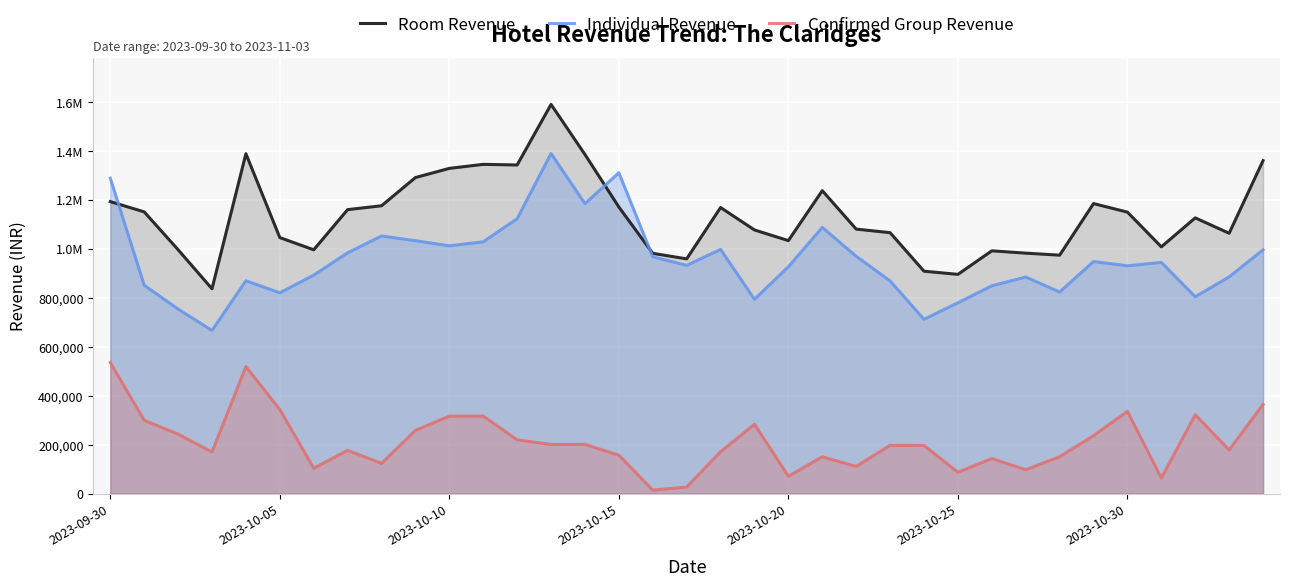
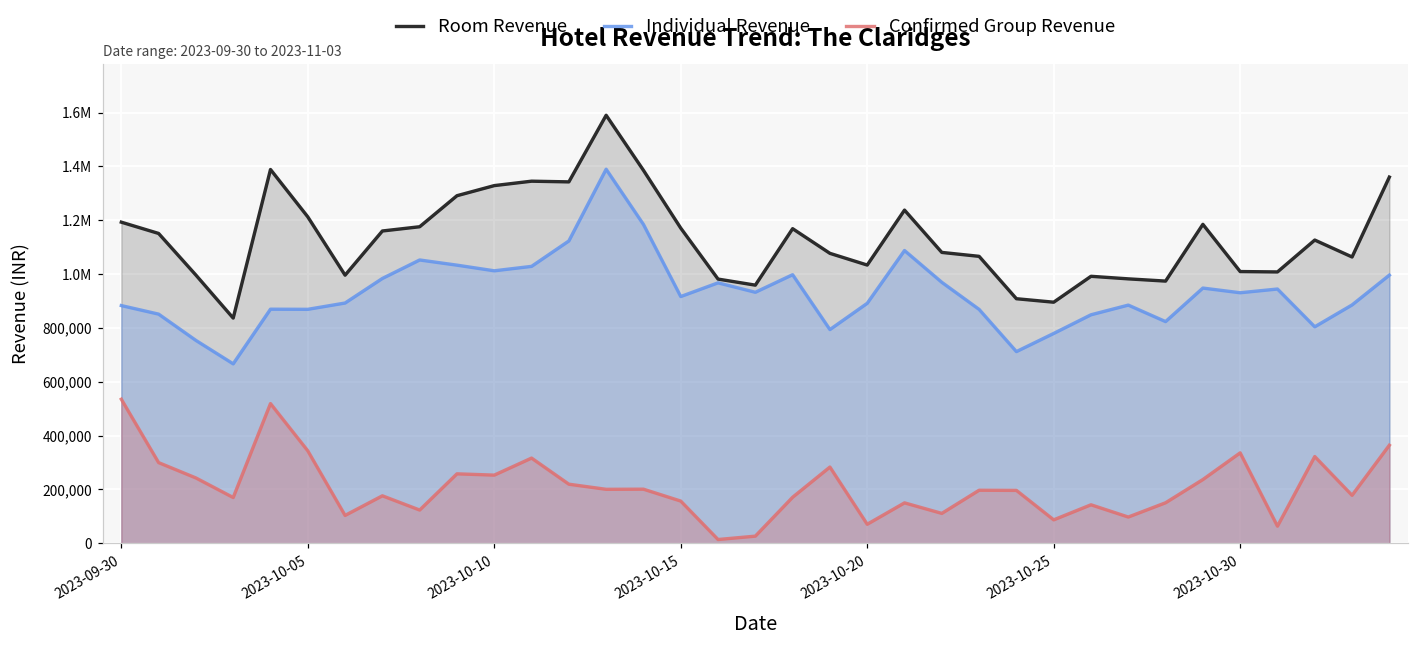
  {
    "Room Revenue": {
      "2023-09-30": "1,190,000",
-     "2023-10-05": "1,050,000",
+     "2023-10-05": "1,210,000",
      "2023-10-10": "1,330,000",
      "2023-10-15": "1,170,000",
      "2023-10-20": "1,030,000",
      "2023-10-25": "900,000",
-     "2023-10-30": "1,150,000"
+     "2023-10-30": "1,010,000"
    },
    "Individual Revenue": {
-     "2023-09-30": "1,290,000",
-     "2023-10-05": "820,000",
+     "2023-09-30": "880,000",
+     "2023-10-05": "870,000",
      "2023-10-10": "1,010,000",
-     "2023-10-15": "1,310,000",
-     "2023-10-20": "930,000",
+     "2023-10-15": "920,000",
+     "2023-10-20": "890,000",
      "2023-10-25": "780,000",
      "2023-10-30": "930,000"
    },
    "Confirmed Group Revenue": {
      "2023-09-30": "540,000",
      "2023-10-05": "340,000",
-     "2023-10-10": "320,000",
+     "2023-10-10": "250,000",
      "2023-10-15": "160,000",
      "2023-10-20": "70,000",
      "2023-10-25": "90,000",
      "2023-10-30": "340,000"
    }
  }
